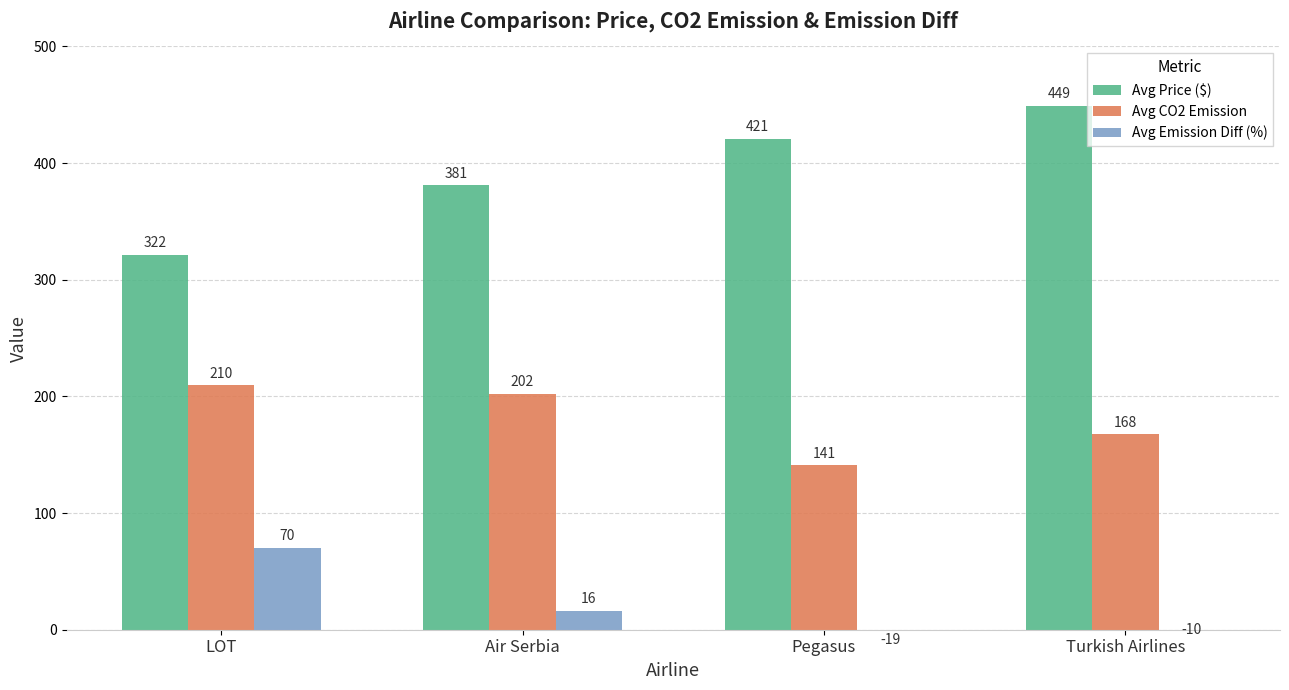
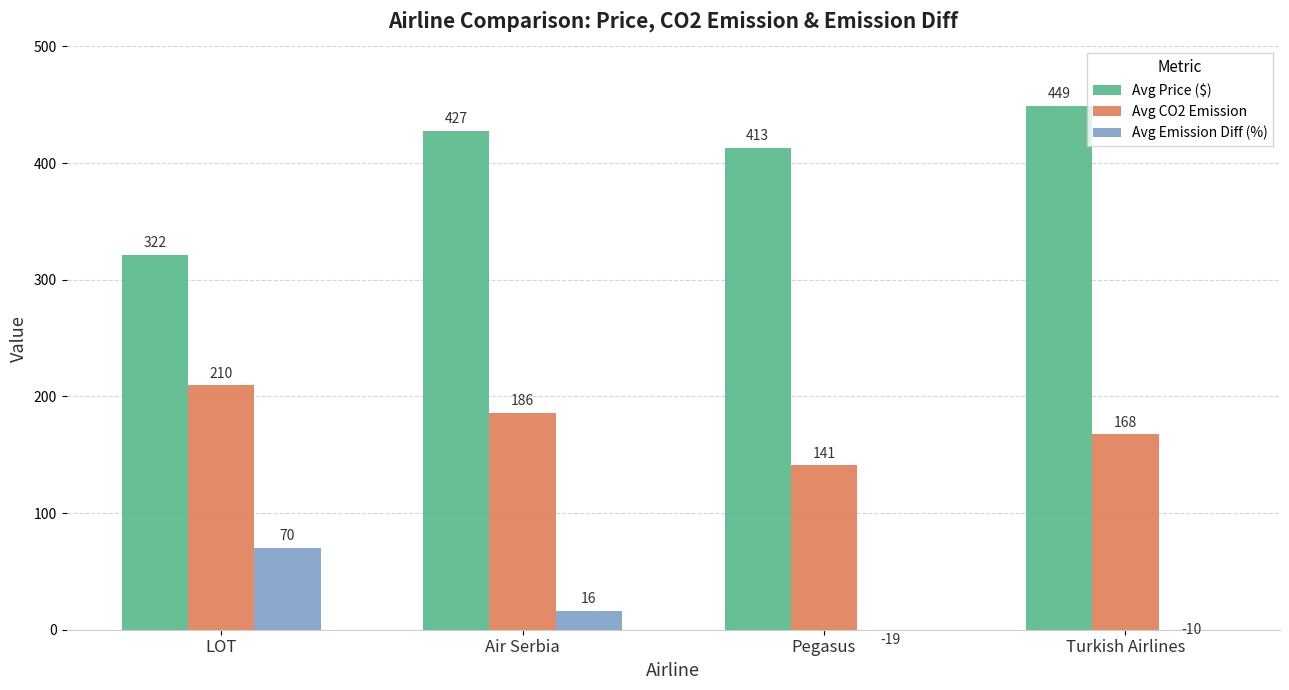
  {
    "Avg Price ($)": {
      "LOT": 322,
-     "Air Serbia": 381,
-     "Pegasus": 421,
+     "Air Serbia": 427,
+     "Pegasus": 413,
      "Turkish Airlines": 449
    },
    "Avg CO2 Emission": {
      "LOT": 210,
-     "Air Serbia": 202,
+     "Air Serbia": 186,
      "Pegasus": 141,
      "Turkish Airlines": 168
    },
    "Avg Emission Diff (%)": {
      "LOT": 70,
      "Air Serbia": 16
    }
  }
